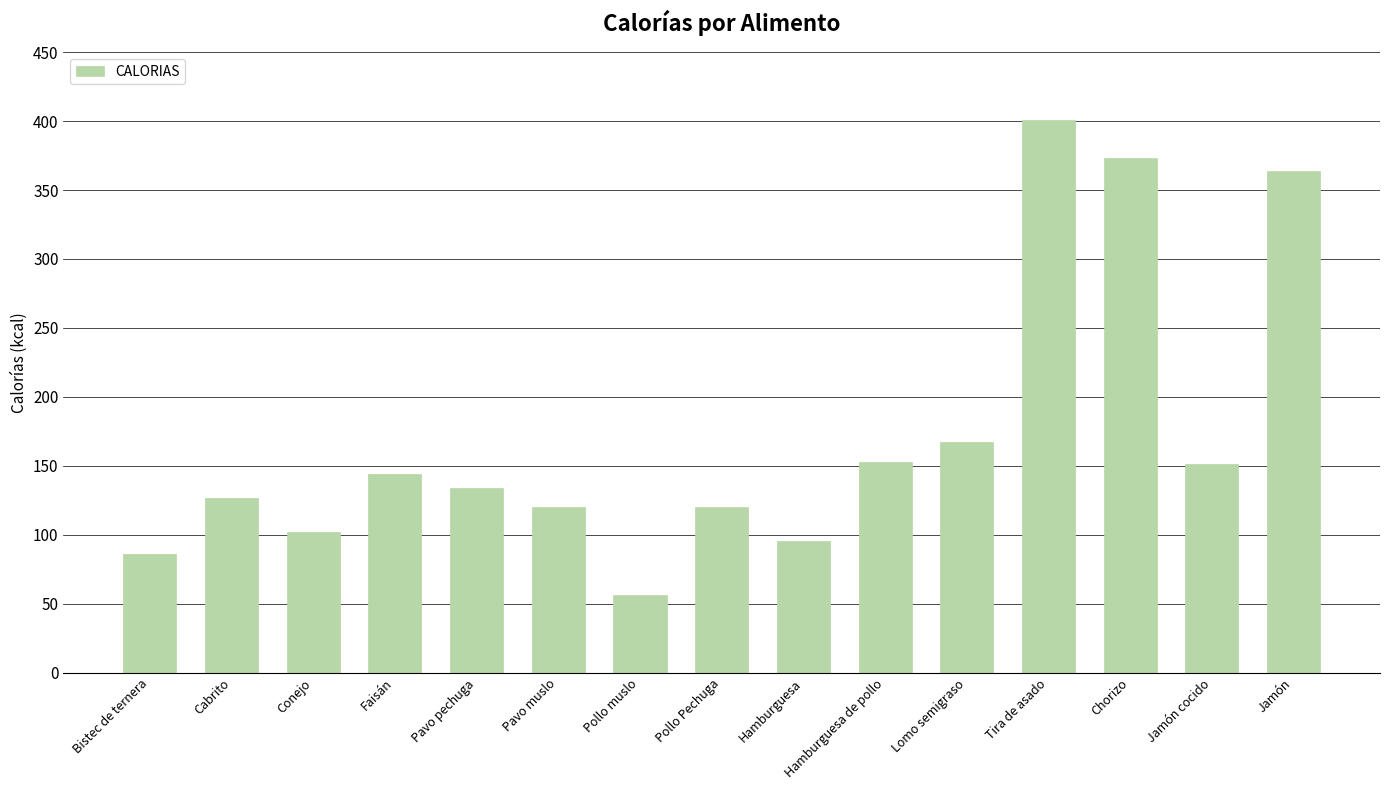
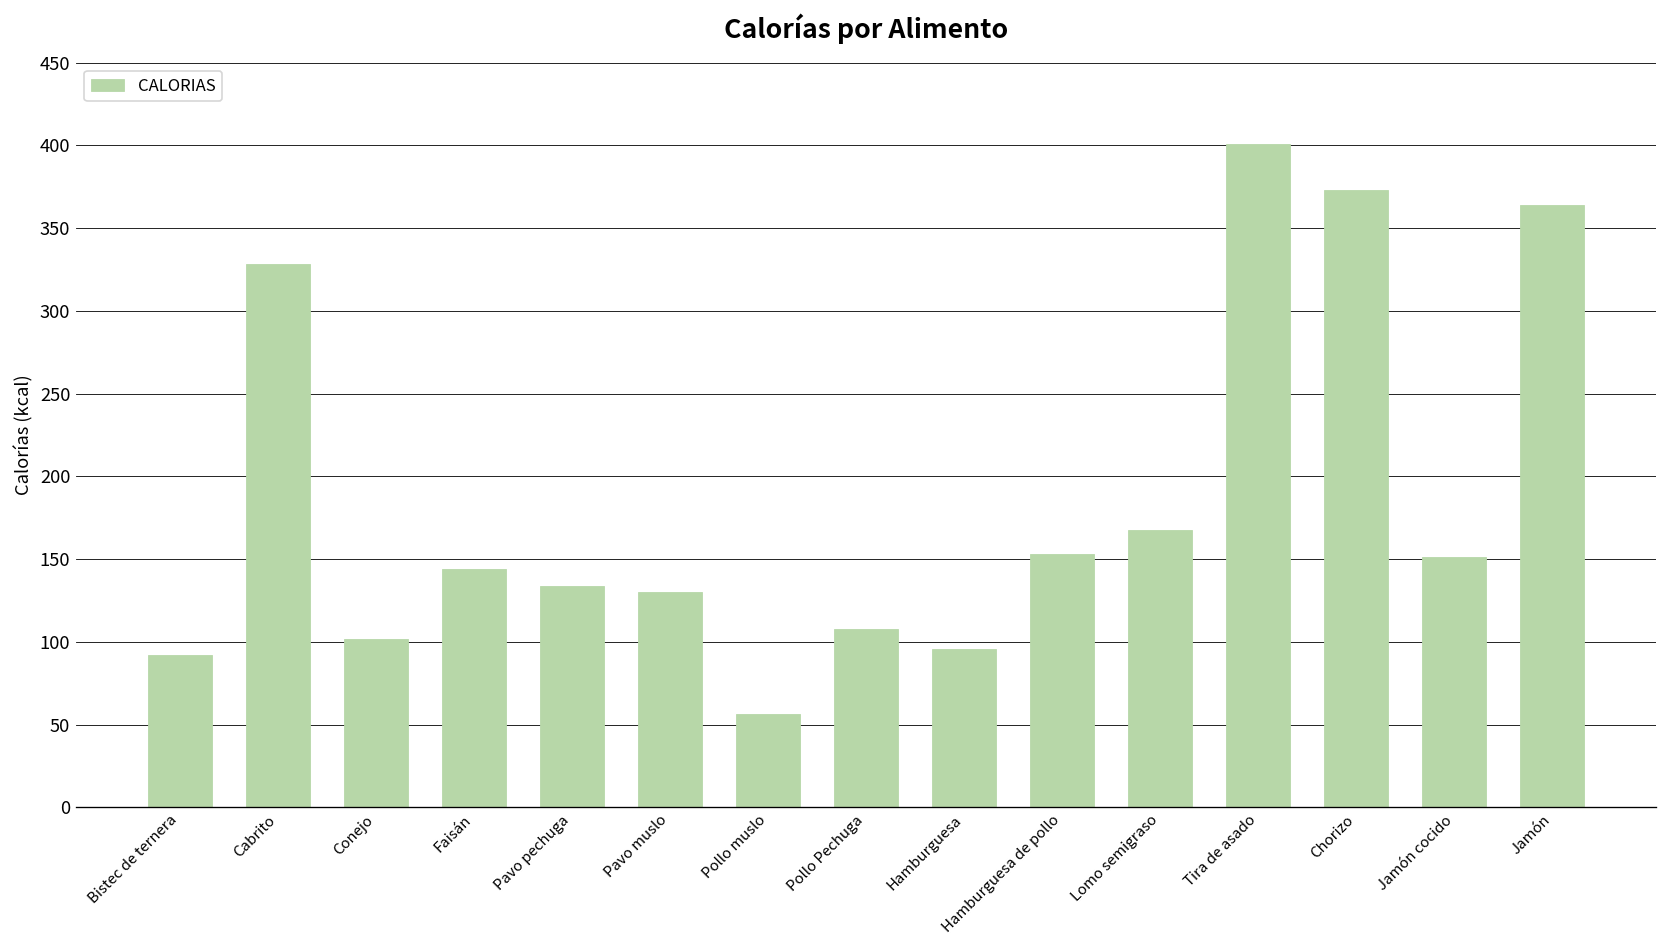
  {
-   "Bistec de ternera": 86,
-   "Cabrito": 127,
+   "Bistec de ternera": 92,
+   "Cabrito": 328,
    "Conejo": 102,
    "Faisán": 144,
    "Pavo pechuga": 134,
-   "Pavo muslo": 120,
+   "Pavo muslo": 130,
    "Pollo muslo": 56,
-   "Pollo Pechuga": 120,
+   "Pollo Pechuga": 108,
    "Hamburguesa": 96,
    "Hamburguesa de pollo": 153,
    "Lomo semigraso": 168,
    "Tira de asado": 401,
    "Chorizo": 373,
    "Jamón cocido": 151,
    "Jamón": 364
  }
